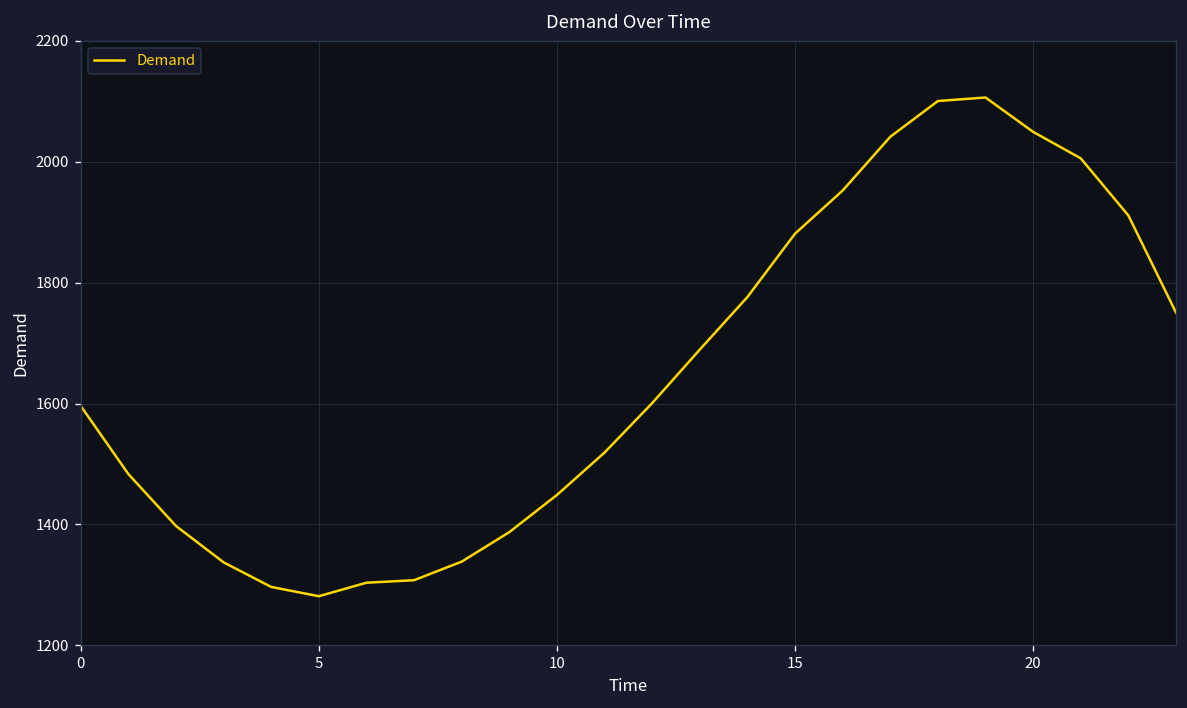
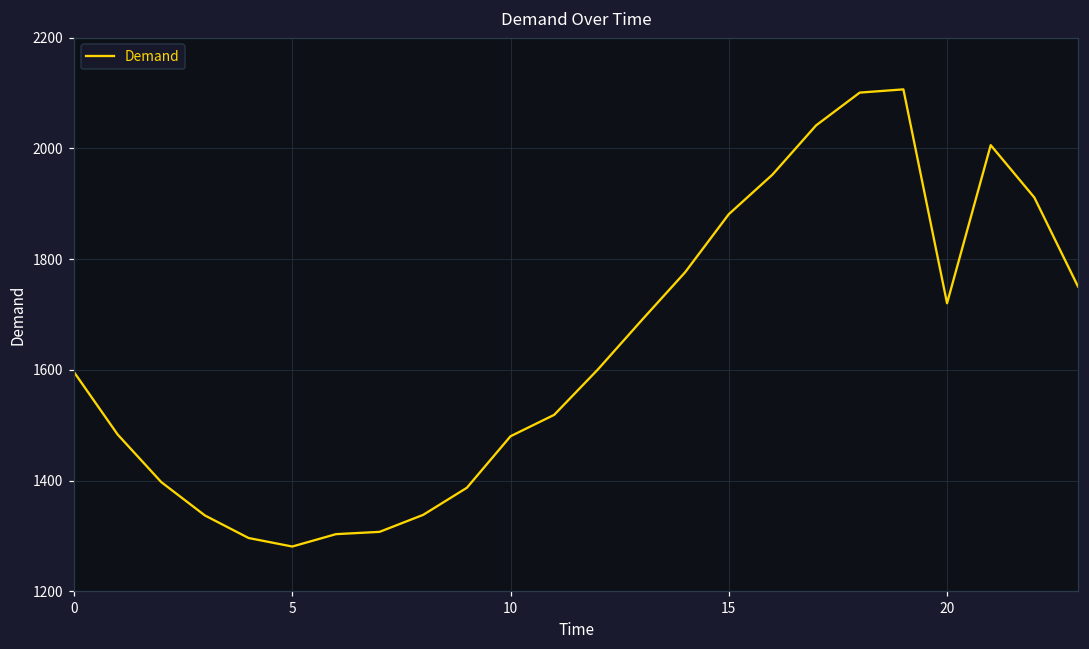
  {
    "0": 1600,
    "5": 1280,
-   "10": 1450,
+   "10": 1480,
    "15": 1880,
-   "20": 2050
+   "20": 1720
  }
